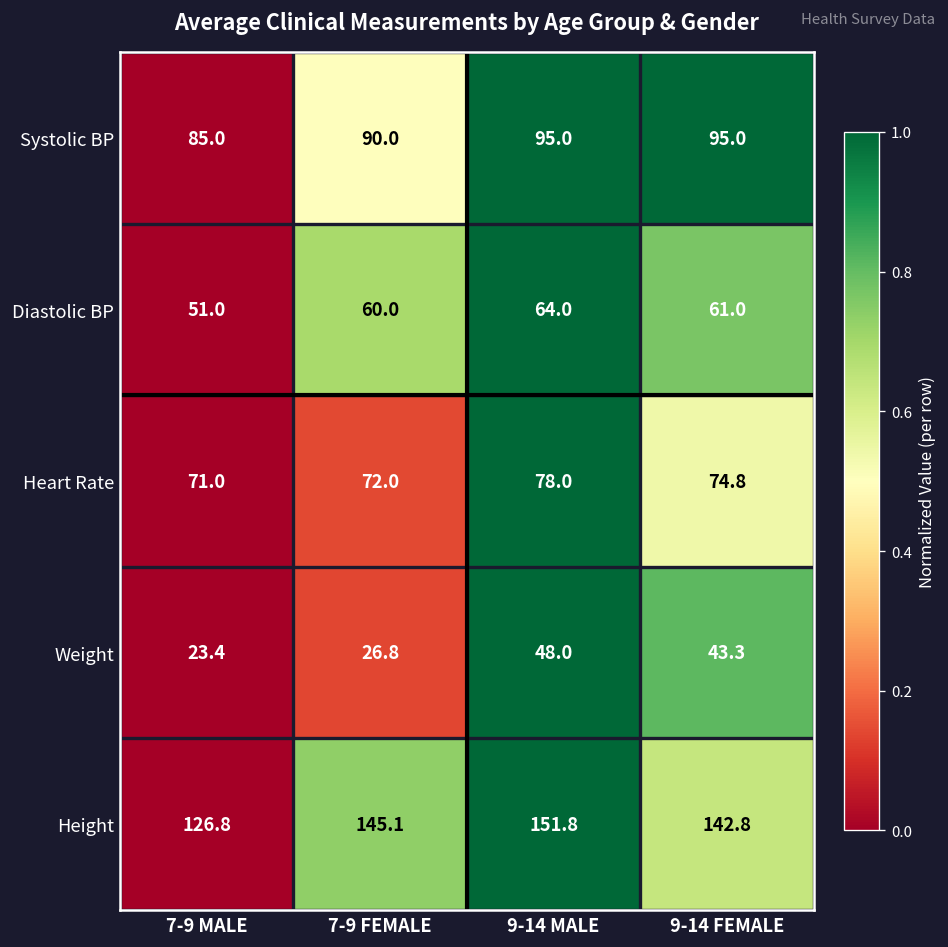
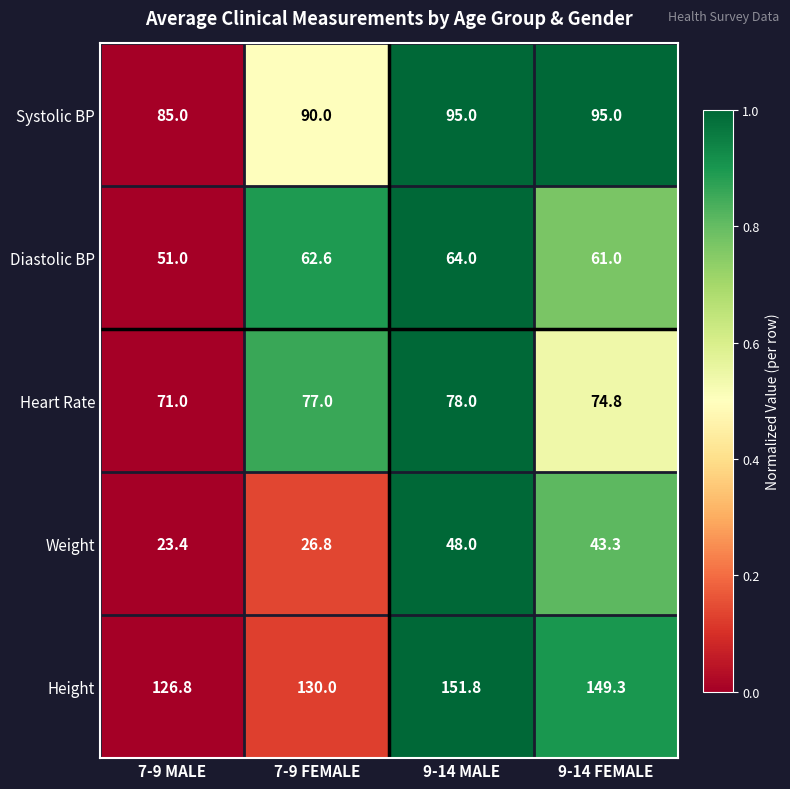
  {
    "Systolic BP": {
      "7-9 MALE": 85.0,
      "7-9 FEMALE": 90.0,
      "9-14 MALE": 95.0,
      "9-14 FEMALE": 95.0
    },
    "Diastolic BP": {
      "7-9 MALE": 51.0,
-     "7-9 FEMALE": 60.0,
+     "7-9 FEMALE": 62.6,
      "9-14 MALE": 64.0,
      "9-14 FEMALE": 61.0
    },
    "Heart Rate": {
      "7-9 MALE": 71.0,
-     "7-9 FEMALE": 72.0,
+     "7-9 FEMALE": 77.0,
      "9-14 MALE": 78.0,
      "9-14 FEMALE": 74.8
    },
    "Weight": {
      "7-9 MALE": 23.4,
      "7-9 FEMALE": 26.8,
      "9-14 MALE": 48.0,
      "9-14 FEMALE": 43.3
    },
    "Height": {
      "7-9 MALE": 126.8,
-     "7-9 FEMALE": 145.1,
+     "7-9 FEMALE": 130.0,
      "9-14 MALE": 151.8,
-     "9-14 FEMALE": 142.8
+     "9-14 FEMALE": 149.3
    }
  }
